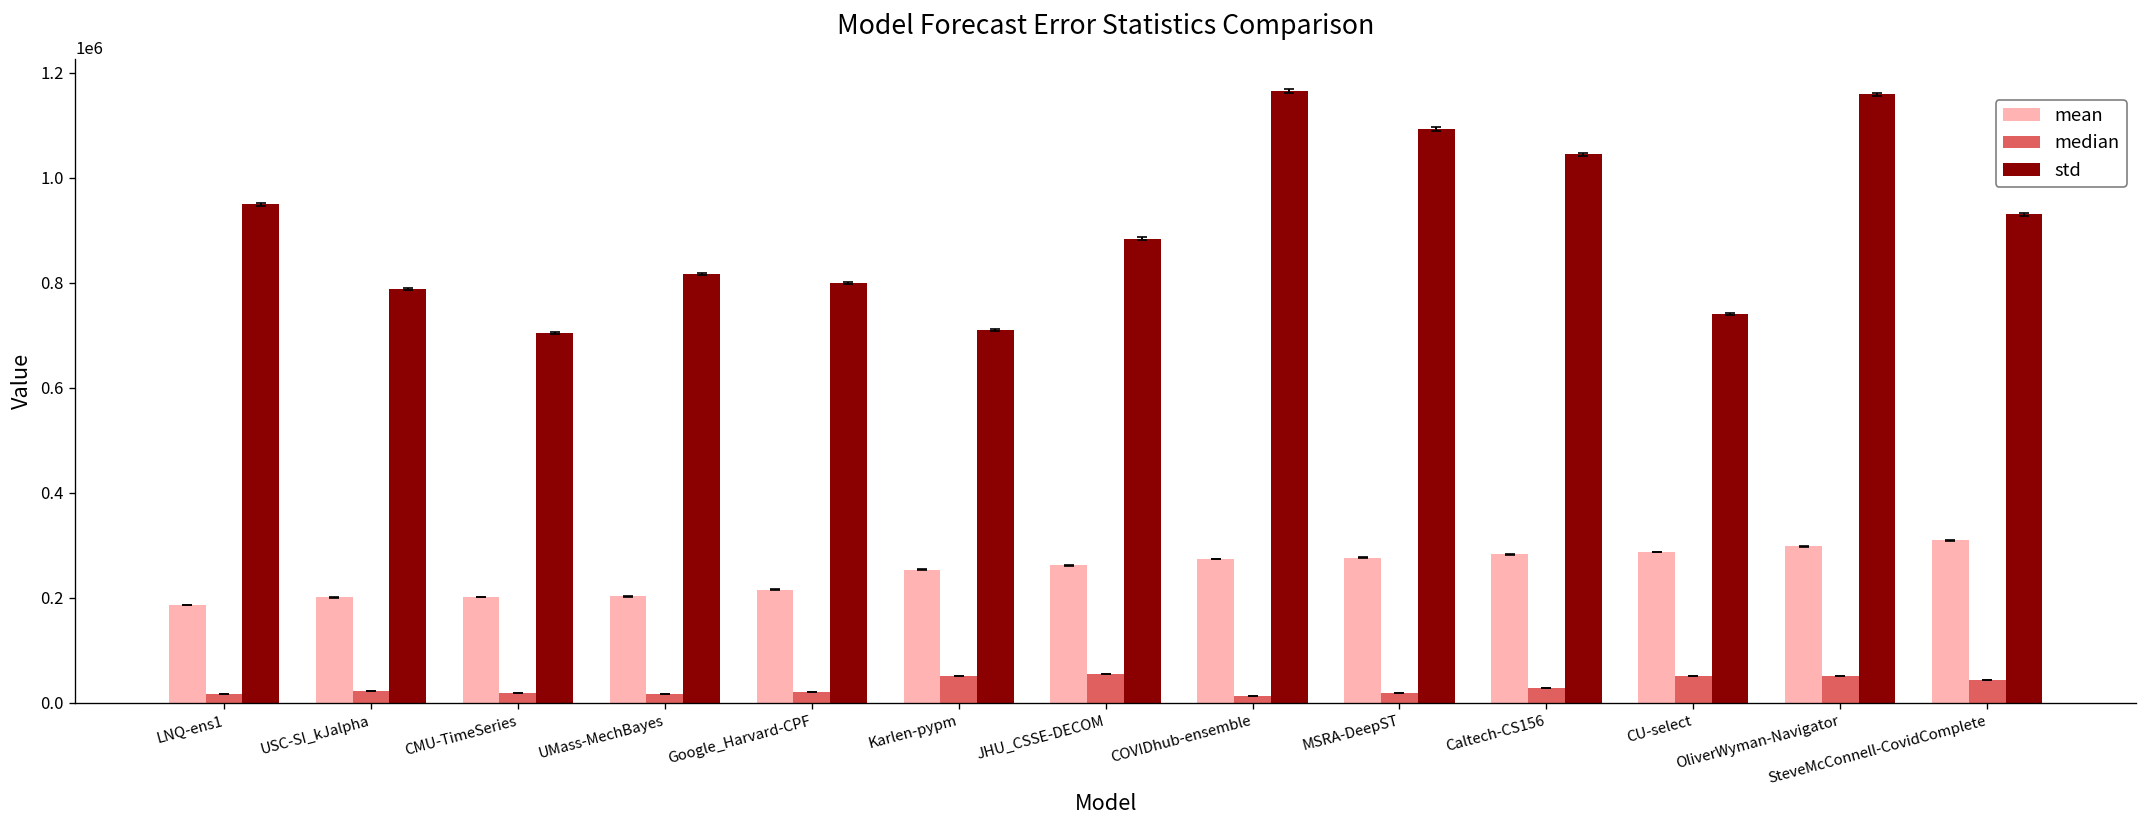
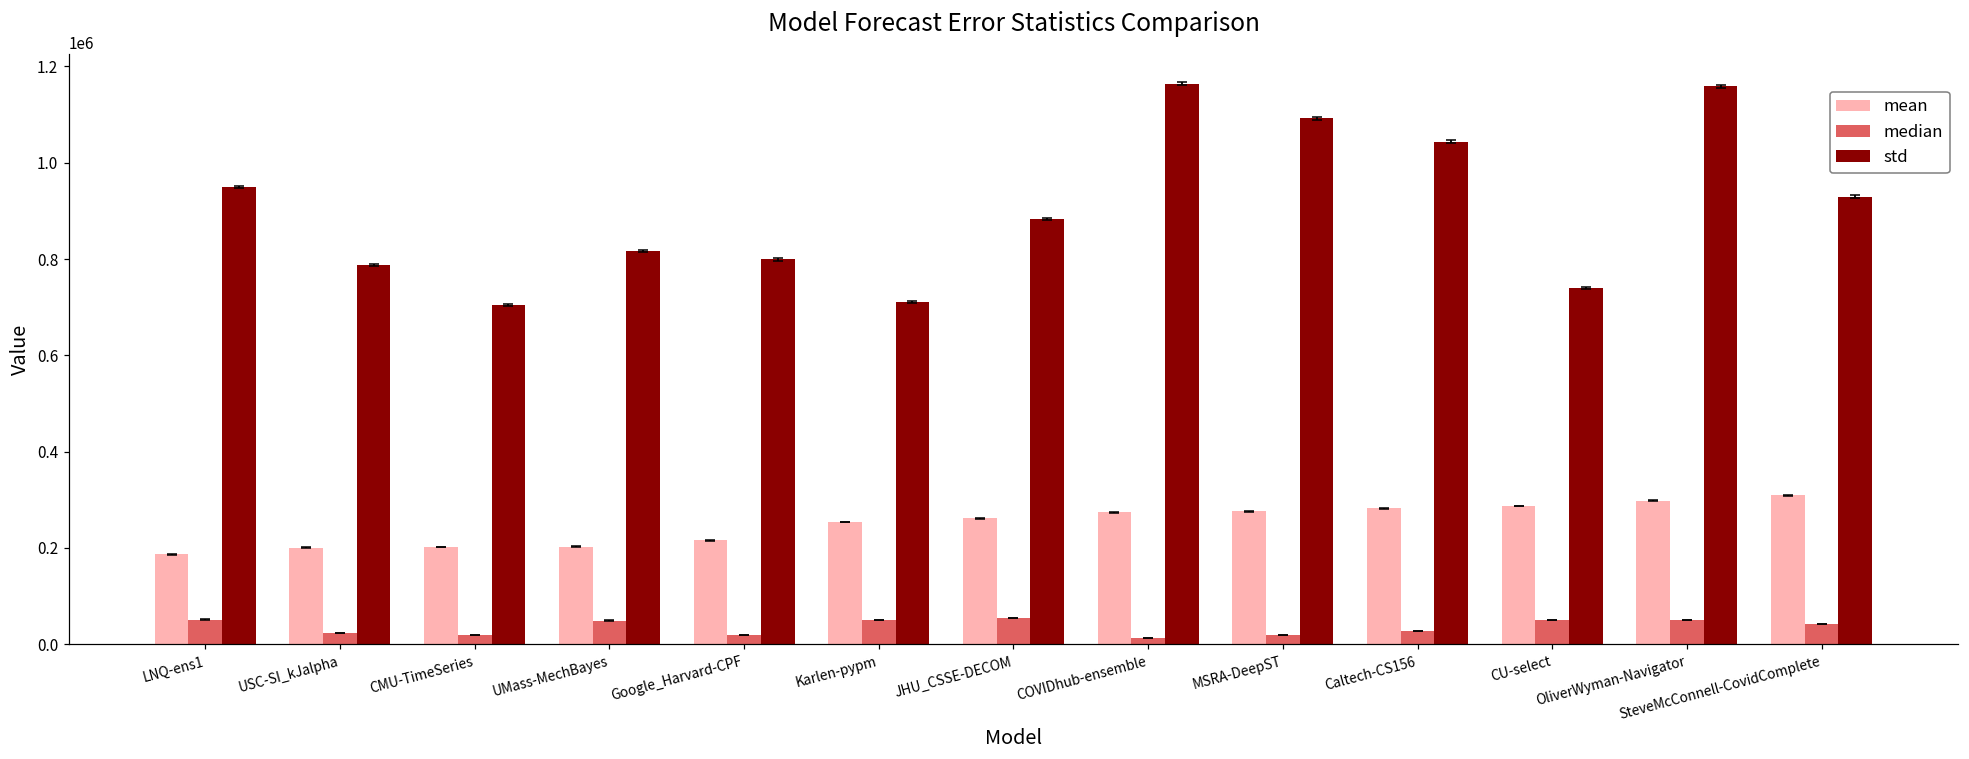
  {
    "mean": {
      "LNQ-ens1": 190000,
      "USC-SI_kJalpha": 200000,
      "CMU-TimeSeries": 200000,
      "UMass-MechBayes": 200000,
      "Google_Harvard-CPF": 220000,
      "Karlen-pypm": 250000,
      "JHU_CSSE-DECOM": 260000,
      "COVIDhub-ensemble": 270000,
      "MSRA-DeepST": 280000,
      "Caltech-CS156": 280000,
      "CU-select": 290000,
      "OliverWyman-Navigator": 300000,
      "SteveMcConnell-CovidComplete": 310000
    },
    "median": {
-     "LNQ-ens1": 20000,
+     "LNQ-ens1": 50000,
      "USC-SI_kJalpha": 20000,
      "CMU-TimeSeries": 20000,
-     "UMass-MechBayes": 20000,
+     "UMass-MechBayes": 50000,
      "Google_Harvard-CPF": 20000,
      "Karlen-pypm": 50000,
      "JHU_CSSE-DECOM": 50000,
      "COVIDhub-ensemble": 10000,
      "MSRA-DeepST": 20000,
      "Caltech-CS156": 30000,
      "CU-select": 50000,
      "OliverWyman-Navigator": 50000,
      "SteveMcConnell-CovidComplete": 40000
    },
    "std": {
      "LNQ-ens1": 950000,
      "USC-SI_kJalpha": 790000,
      "CMU-TimeSeries": 700000,
      "UMass-MechBayes": 820000,
      "Google_Harvard-CPF": 800000,
      "Karlen-pypm": 710000,
      "JHU_CSSE-DECOM": 880000,
      "COVIDhub-ensemble": 1160000,
      "MSRA-DeepST": 1090000,
      "Caltech-CS156": 1040000,
      "CU-select": 740000,
      "OliverWyman-Navigator": 1160000,
      "SteveMcConnell-CovidComplete": 930000
    }
  }
